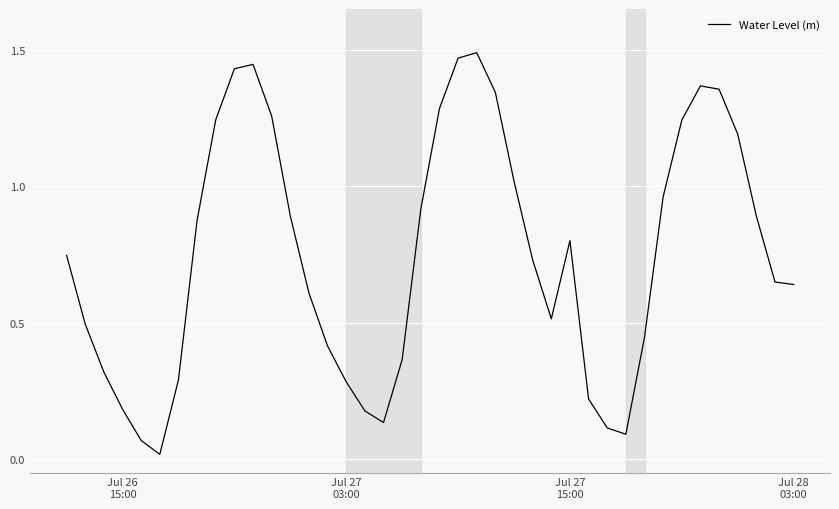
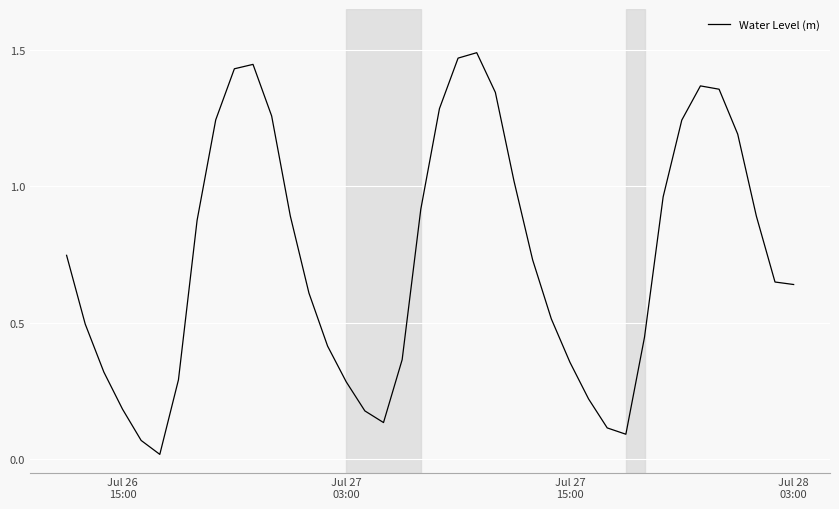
  {
    "Jul 26 15:00": 0.18,
    "Jul 27 03:00": 0.28,
-   "Jul 27 15:00": 0.80,
+   "Jul 27 15:00": 0.35,
    "Jul 28 03:00": 0.64
  }
